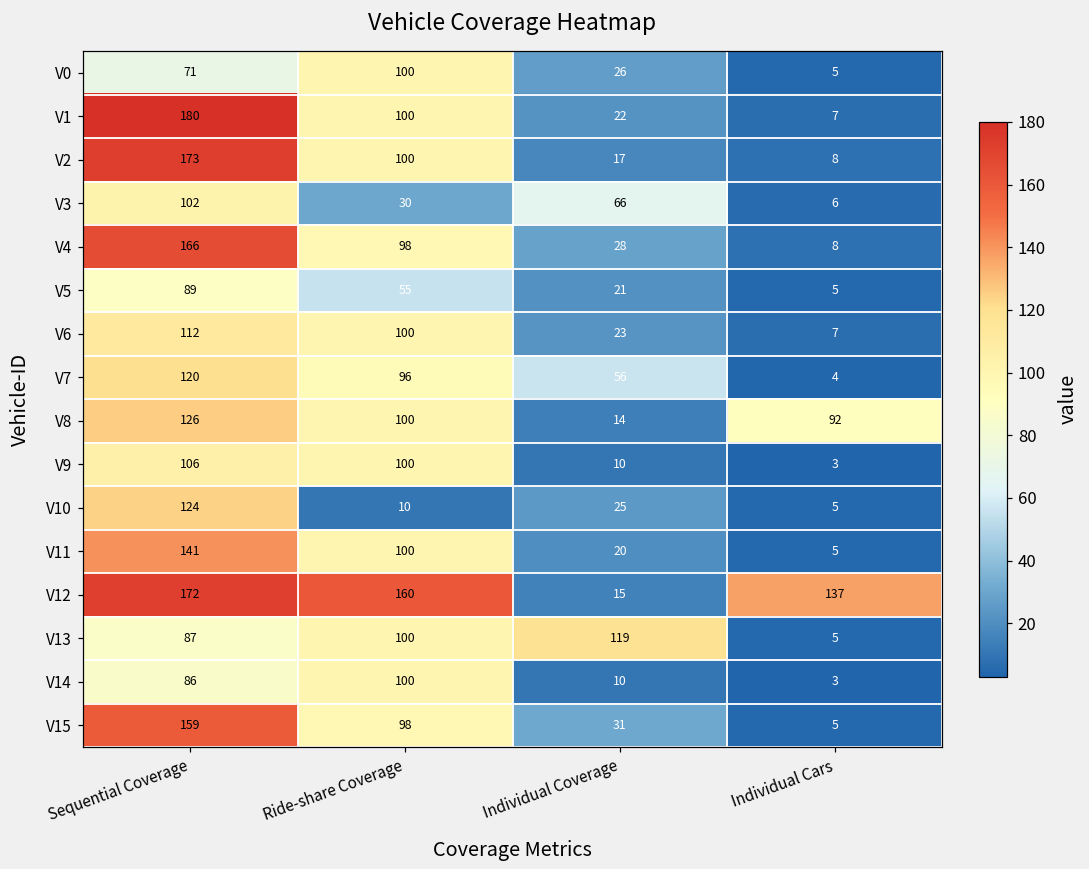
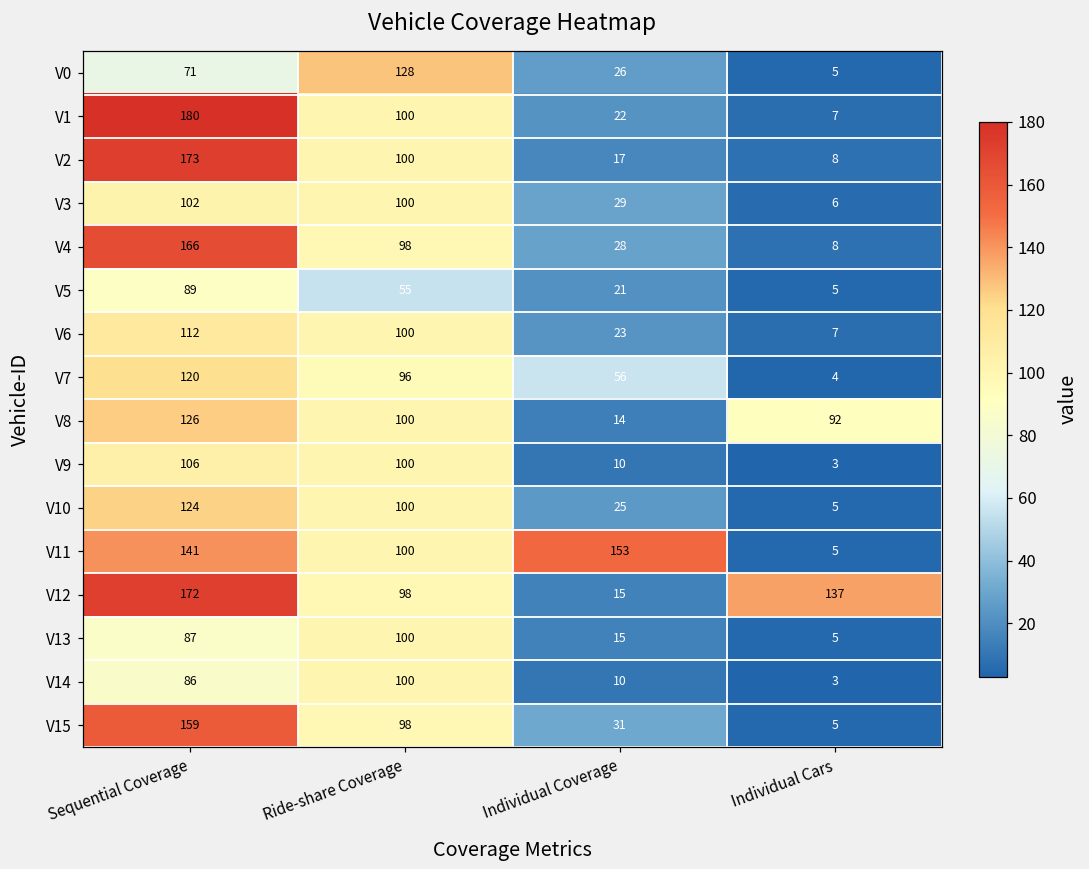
  {
    "V0": {
      "Sequential Coverage": 71,
-     "Ride-share Coverage": 100,
+     "Ride-share Coverage": 128,
      "Individual Coverage": 26,
      "Individual Cars": 5
    },
    "V1": {
      "Sequential Coverage": 180,
      "Ride-share Coverage": 100,
      "Individual Coverage": 22,
      "Individual Cars": 7
    },
    "V2": {
      "Sequential Coverage": 173,
      "Ride-share Coverage": 100,
      "Individual Coverage": 17,
      "Individual Cars": 8
    },
    "V3": {
      "Sequential Coverage": 102,
-     "Ride-share Coverage": 30,
-     "Individual Coverage": 66,
+     "Ride-share Coverage": 100,
+     "Individual Coverage": 29,
      "Individual Cars": 6
    },
    "V4": {
      "Sequential Coverage": 166,
      "Ride-share Coverage": 98,
      "Individual Coverage": 28,
      "Individual Cars": 8
    },
    "V5": {
      "Sequential Coverage": 89,
      "Ride-share Coverage": 55,
      "Individual Coverage": 21,
      "Individual Cars": 5
    },
    "V6": {
      "Sequential Coverage": 112,
      "Ride-share Coverage": 100,
      "Individual Coverage": 23,
      "Individual Cars": 7
    },
    "V7": {
      "Sequential Coverage": 120,
      "Ride-share Coverage": 96,
      "Individual Coverage": 56,
      "Individual Cars": 4
    },
    "V8": {
      "Sequential Coverage": 126,
      "Ride-share Coverage": 100,
      "Individual Coverage": 14,
      "Individual Cars": 92
    },
    "V9": {
      "Sequential Coverage": 106,
      "Ride-share Coverage": 100,
      "Individual Coverage": 10,
      "Individual Cars": 3
    },
    "V10": {
      "Sequential Coverage": 124,
-     "Ride-share Coverage": 10,
+     "Ride-share Coverage": 100,
      "Individual Coverage": 25,
      "Individual Cars": 5
    },
    "V11": {
      "Sequential Coverage": 141,
      "Ride-share Coverage": 100,
-     "Individual Coverage": 20,
+     "Individual Coverage": 153,
      "Individual Cars": 5
    },
    "V12": {
      "Sequential Coverage": 172,
-     "Ride-share Coverage": 160,
+     "Ride-share Coverage": 98,
      "Individual Coverage": 15,
      "Individual Cars": 137
    },
    "V13": {
      "Sequential Coverage": 87,
      "Ride-share Coverage": 100,
-     "Individual Coverage": 119,
+     "Individual Coverage": 15,
      "Individual Cars": 5
    },
    "V14": {
      "Sequential Coverage": 86,
      "Ride-share Coverage": 100,
      "Individual Coverage": 10,
      "Individual Cars": 3
    },
    "V15": {
      "Sequential Coverage": 159,
      "Ride-share Coverage": 98,
      "Individual Coverage": 31,
      "Individual Cars": 5
    }
  }
